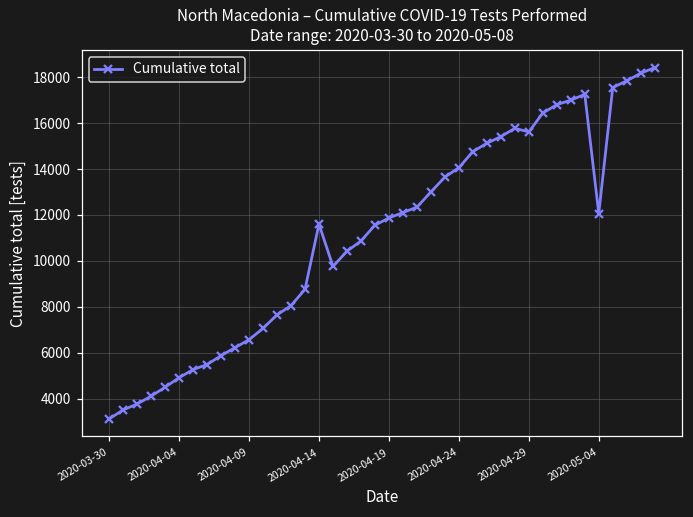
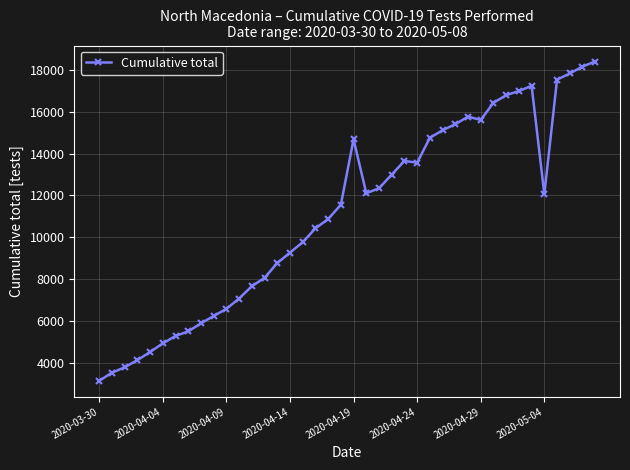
  {
    "2020-03-30": 3100,
    "2020-04-04": 4900,
    "2020-04-09": 6600,
-   "2020-04-14": 11600,
-   "2020-04-19": 11900,
-   "2020-04-24": 14100,
+   "2020-04-14": 9300,
+   "2020-04-19": 14700,
+   "2020-04-24": 13600,
    "2020-04-29": 15600,
    "2020-05-04": 12100
  }
